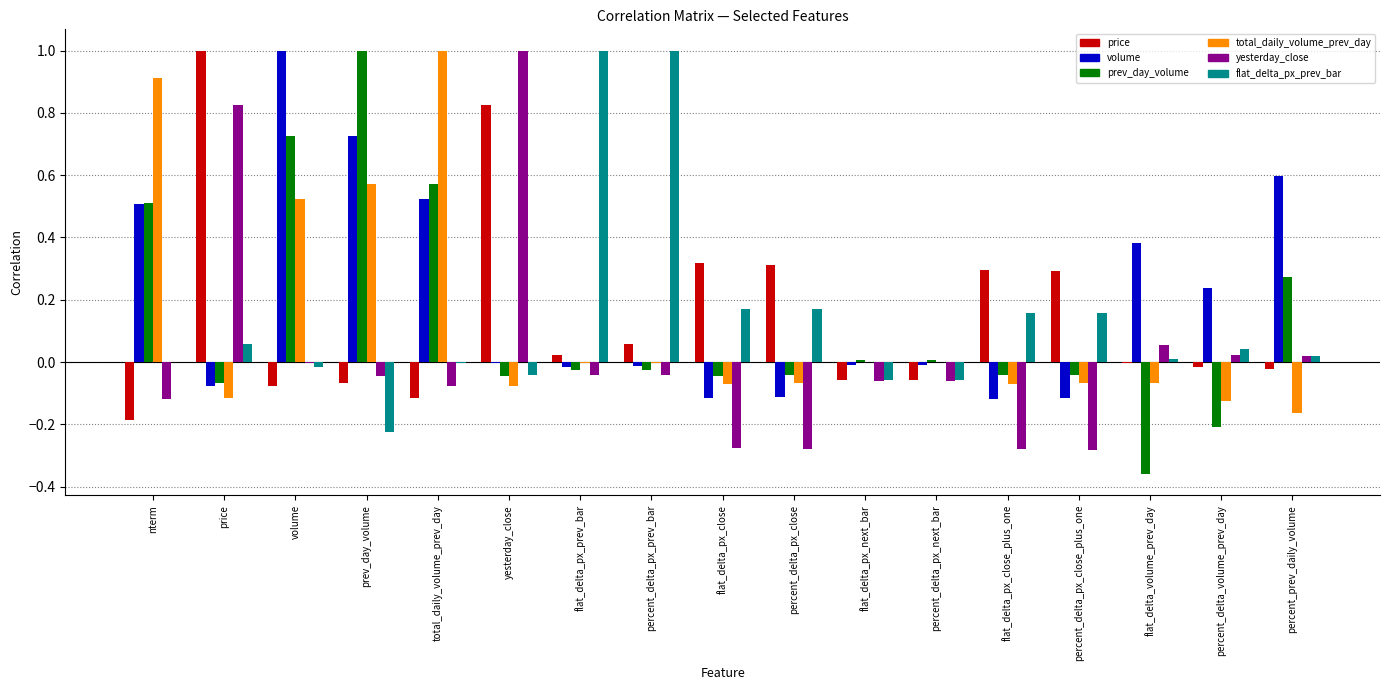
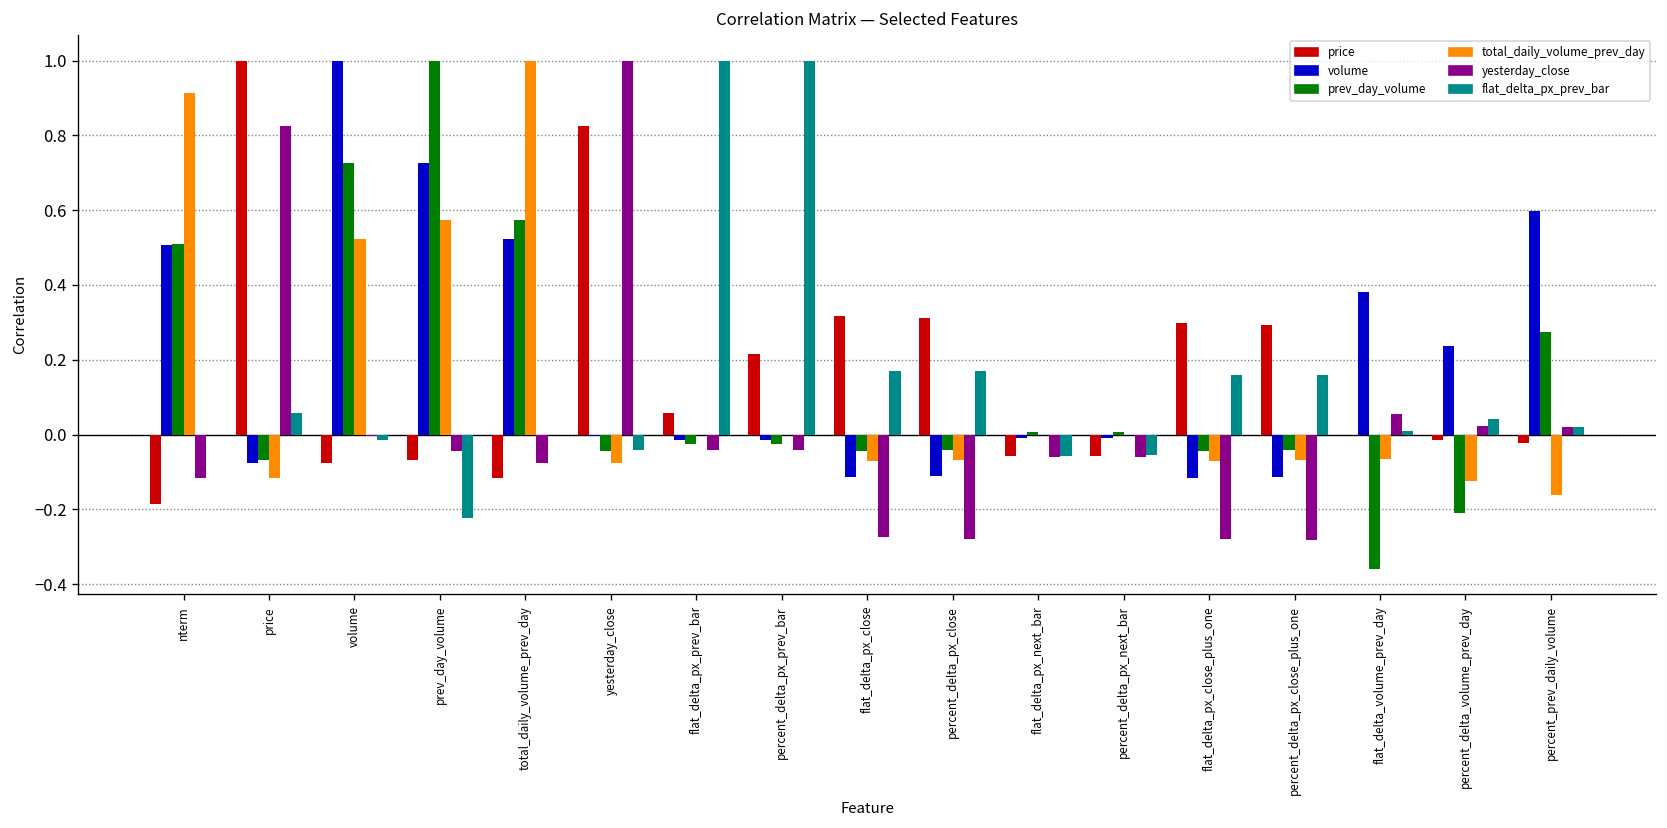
  {
    "price": {
      "nterm": -0.19,
      "price": 1.00,
      "volume": -0.08,
      "prev_day_volume": -0.07,
      "total_daily_volume_prev_day": -0.12,
      "yesterday_close": 0.83,
-     "flat_delta_px_prev_bar": 0.02,
-     "percent_delta_px_prev_bar": 0.06,
+     "flat_delta_px_prev_bar": 0.06,
+     "percent_delta_px_prev_bar": 0.22,
      "flat_delta_px_close": 0.32,
      "percent_delta_px_close": 0.31,
      "flat_delta_px_next_bar": -0.06,
      "percent_delta_px_next_bar": -0.06,
      "flat_delta_px_close_plus_one": 0.30,
      "percent_delta_px_close_plus_one": 0.29,
      "percent_delta_volume_prev_day": -0.01,
      "percent_prev_daily_volume": -0.02
    },
    "volume": {
      "nterm": 0.51,
      "price": -0.08,
      "volume": 1.00,
      "prev_day_volume": 0.73,
      "total_daily_volume_prev_day": 0.52,
      "flat_delta_px_prev_bar": -0.01,
      "percent_delta_px_prev_bar": -0.01,
      "flat_delta_px_close": -0.11,
      "percent_delta_px_close": -0.11,
      "flat_delta_px_next_bar": -0.01,
      "percent_delta_px_next_bar": -0.01,
      "flat_delta_px_close_plus_one": -0.12,
      "percent_delta_px_close_plus_one": -0.11,
      "flat_delta_volume_prev_day": 0.38,
      "percent_delta_volume_prev_day": 0.24,
      "percent_prev_daily_volume": 0.60
    },
    "prev_day_volume": {
      "nterm": 0.51,
      "price": -0.07,
      "volume": 0.73,
      "prev_day_volume": 1.00,
      "total_daily_volume_prev_day": 0.57,
      "yesterday_close": -0.04,
      "flat_delta_px_prev_bar": -0.03,
      "percent_delta_px_prev_bar": -0.03,
      "flat_delta_px_close": -0.04,
      "percent_delta_px_close": -0.04,
      "flat_delta_px_close_plus_one": -0.04,
      "percent_delta_px_close_plus_one": -0.04,
      "flat_delta_volume_prev_day": -0.36,
      "percent_delta_volume_prev_day": -0.21,
      "percent_prev_daily_volume": 0.27
    },
    "total_daily_volume_prev_day": {
      "nterm": 0.91,
      "price": -0.12,
      "volume": 0.52,
      "prev_day_volume": 0.57,
      "total_daily_volume_prev_day": 1.00,
      "yesterday_close": -0.08,
      "flat_delta_px_close": -0.07,
      "percent_delta_px_close": -0.07,
      "flat_delta_px_close_plus_one": -0.07,
      "percent_delta_px_close_plus_one": -0.07,
      "flat_delta_volume_prev_day": -0.07,
      "percent_delta_volume_prev_day": -0.12,
      "percent_prev_daily_volume": -0.16
    },
    "yesterday_close": {
      "nterm": -0.12,
      "price": 0.83,
      "prev_day_volume": -0.04,
      "total_daily_volume_prev_day": -0.08,
      "yesterday_close": 1.00,
      "flat_delta_px_prev_bar": -0.04,
      "percent_delta_px_prev_bar": -0.04,
      "flat_delta_px_close": -0.27,
      "percent_delta_px_close": -0.28,
      "flat_delta_px_next_bar": -0.06,
      "percent_delta_px_next_bar": -0.06,
      "flat_delta_px_close_plus_one": -0.28,
      "percent_delta_px_close_plus_one": -0.28,
      "flat_delta_volume_prev_day": 0.05,
      "percent_delta_volume_prev_day": 0.02,
      "percent_prev_daily_volume": 0.02
    },
    "flat_delta_px_prev_bar": {
      "price": 0.06,
      "volume": -0.01,
      "prev_day_volume": -0.22,
      "yesterday_close": -0.04,
      "flat_delta_px_prev_bar": 1.00,
      "percent_delta_px_prev_bar": 1.00,
      "flat_delta_px_close": 0.17,
      "percent_delta_px_close": 0.17,
      "flat_delta_px_next_bar": -0.06,
      "percent_delta_px_next_bar": -0.06,
      "flat_delta_px_close_plus_one": 0.16,
      "percent_delta_px_close_plus_one": 0.16,
      "flat_delta_volume_prev_day": 0.01,
      "percent_delta_volume_prev_day": 0.04,
      "percent_prev_daily_volume": 0.02
    }
  }
